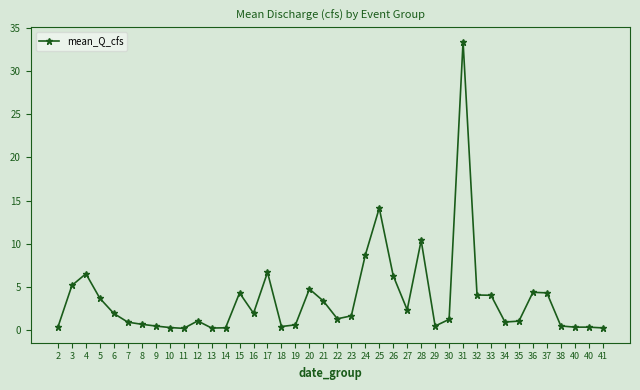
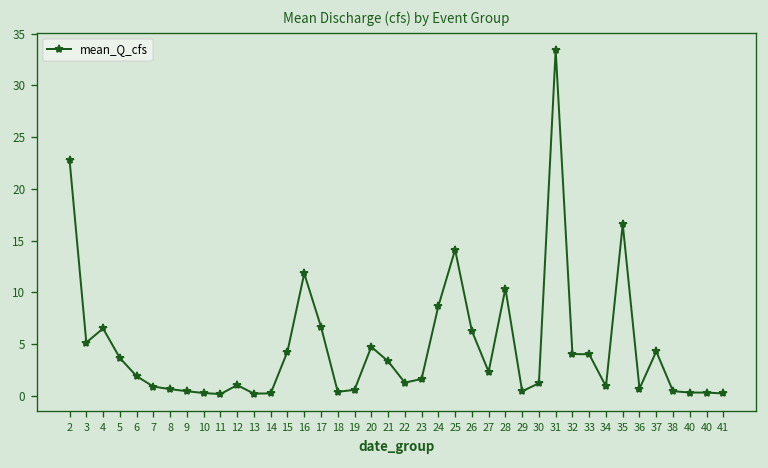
  {
-   "2": 0,
+   "2": 23,
    "3": 5,
    "4": 7,
    "5": 4,
    "6": 2,
    "7": 1,
    "8": 1,
    "9": 0,
    "10": 0,
    "11": 0,
    "12": 1,
    "13": 0,
    "14": 0,
    "15": 4,
-   "16": 2,
+   "16": 12,
    "17": 7,
    "18": 0,
    "19": 1,
    "20": 5,
    "21": 3,
    "22": 1,
    "23": 2,
    "24": 9,
    "25": 14,
    "26": 6,
    "27": 2,
    "28": 10,
    "29": 0,
    "30": 1,
    "31": 33,
    "32": 4,
    "33": 4,
    "34": 1,
-   "35": 1,
-   "36": 4,
+   "35": 17,
+   "36": 1,
    "37": 4,
    "38": 0,
    "41": 0
  }
